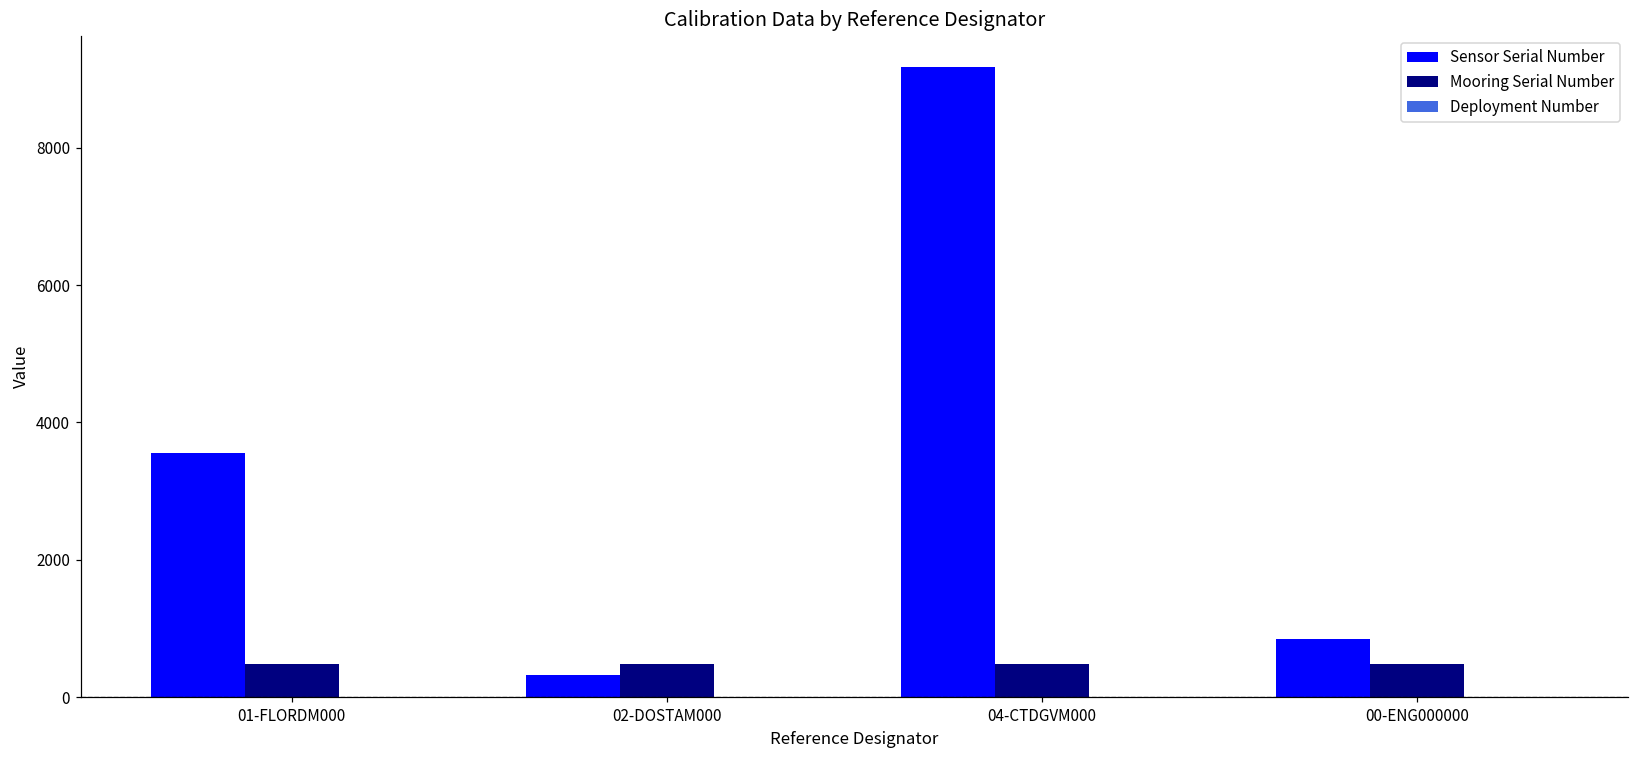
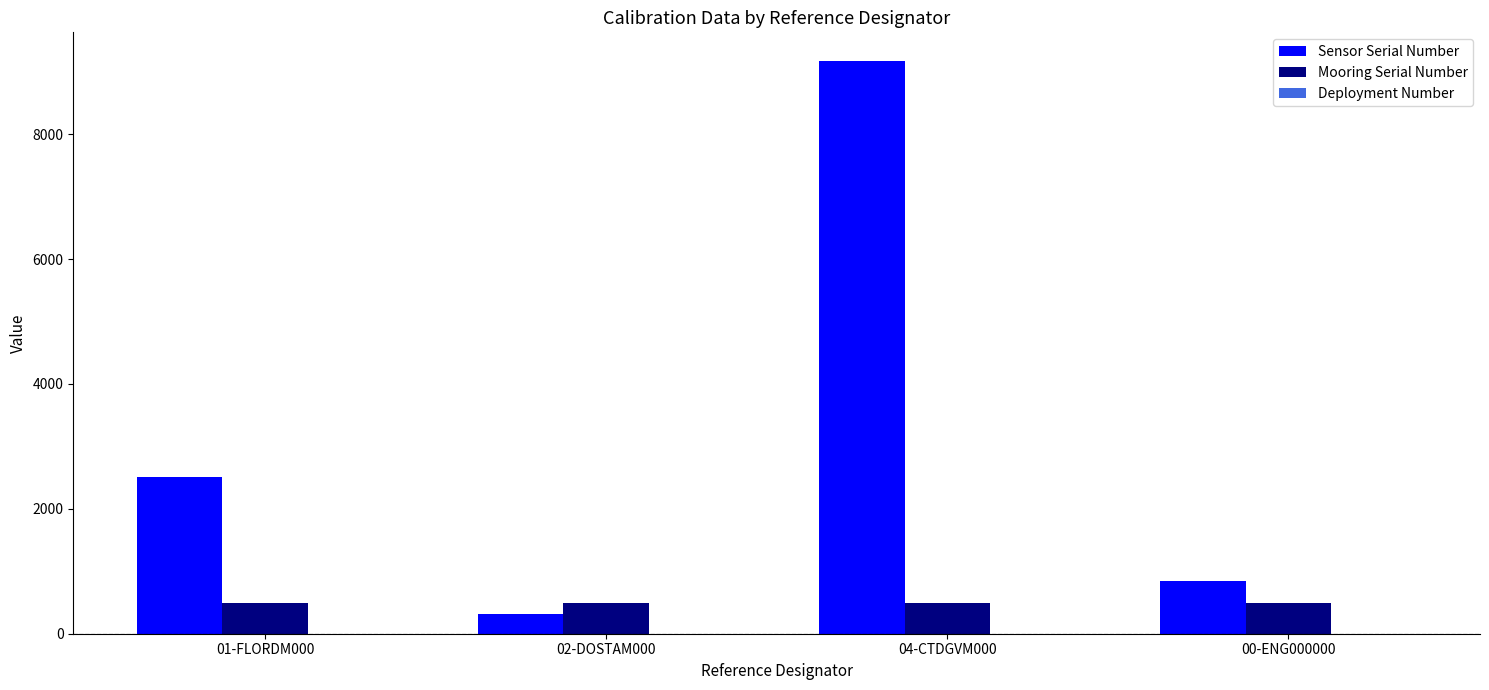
  {
    "Sensor Serial Number": {
-     "01-FLORDM000": 3600,
+     "01-FLORDM000": 2500,
      "02-DOSTAM000": 300,
      "04-CTDGVM000": 9200,
      "00-ENG000000": 800
    },
    "Mooring Serial Number": {
      "01-FLORDM000": 500,
      "02-DOSTAM000": 500,
      "04-CTDGVM000": 500,
      "00-ENG000000": 500
    }
  }
